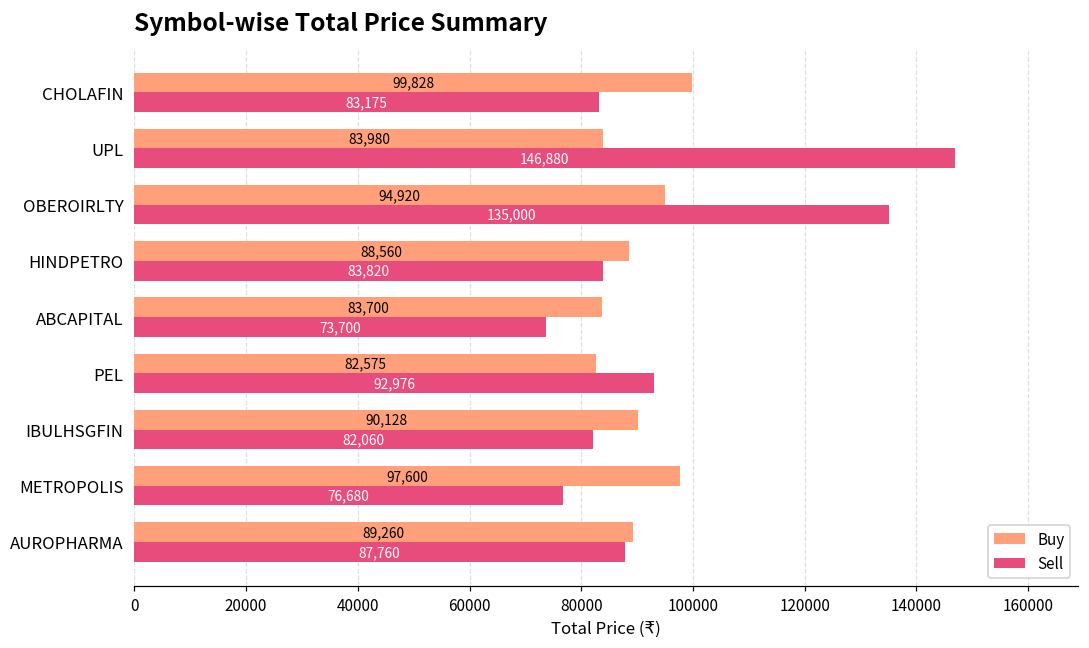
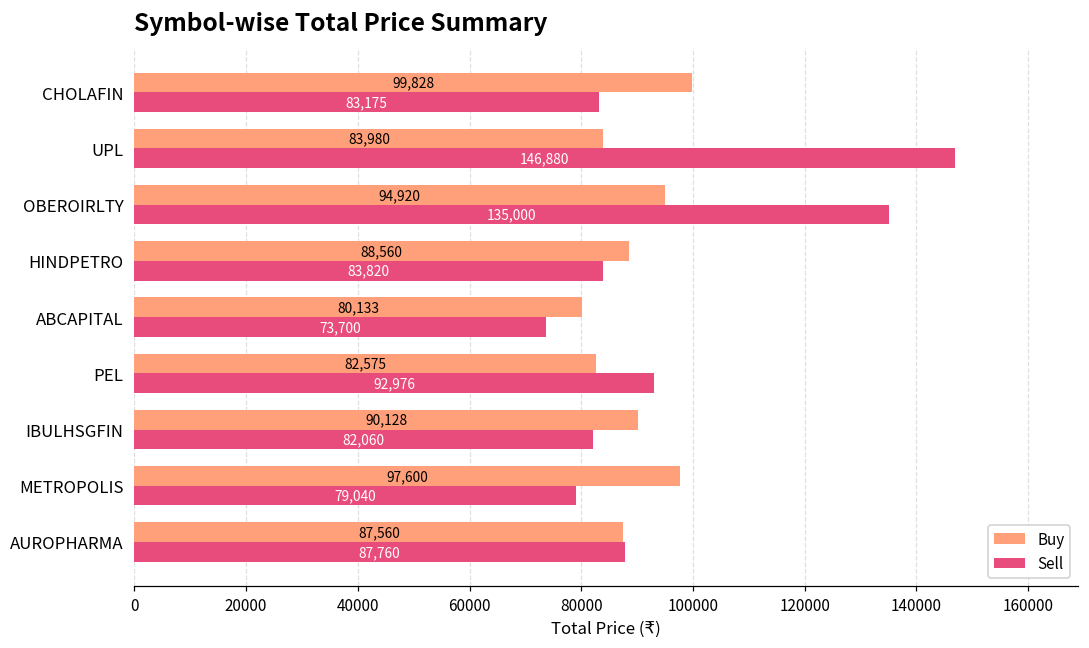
  {
    "Buy": {
      "CHOLAFIN": "99,828",
      "UPL": "83,980",
      "OBEROIRLTY": "94,920",
      "HINDPETRO": "88,560",
-     "ABCAPITAL": "83,700",
+     "ABCAPITAL": "80,133",
      "PEL": "82,575",
      "IBULHSGFIN": "90,128",
      "METROPOLIS": "97,600",
-     "AUROPHARMA": "89,260"
+     "AUROPHARMA": "87,560"
    },
    "Sell": {
      "CHOLAFIN": "83,175",
      "UPL": "146,880",
      "OBEROIRLTY": "135,000",
      "HINDPETRO": "83,820",
      "ABCAPITAL": "73,700",
      "PEL": "92,976",
      "IBULHSGFIN": "82,060",
-     "METROPOLIS": "76,680",
+     "METROPOLIS": "79,040",
      "AUROPHARMA": "87,760"
    }
  }
